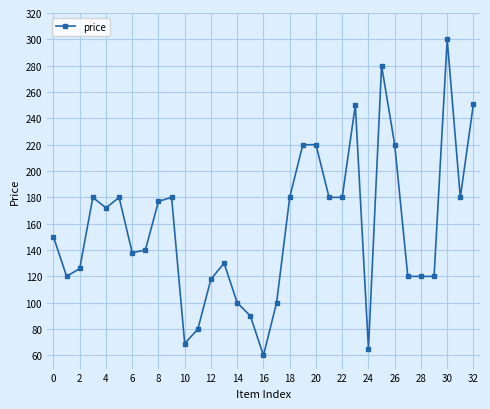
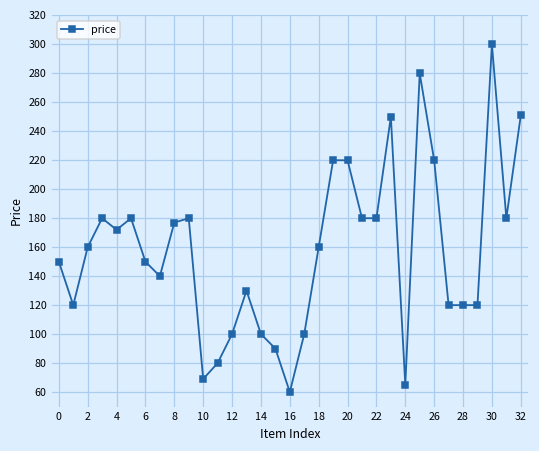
  {
    "0": 150,
-   "2": 126,
+   "2": 160,
    "4": 172,
-   "6": 138,
+   "6": 150,
    "8": 177,
    "10": 69,
-   "12": 118,
+   "12": 100,
    "14": 100,
    "16": 60,
-   "18": 180,
+   "18": 160,
    "20": 220,
    "22": 180,
    "24": 65,
    "26": 220,
    "28": 120,
    "30": 300,
    "32": 251
  }
